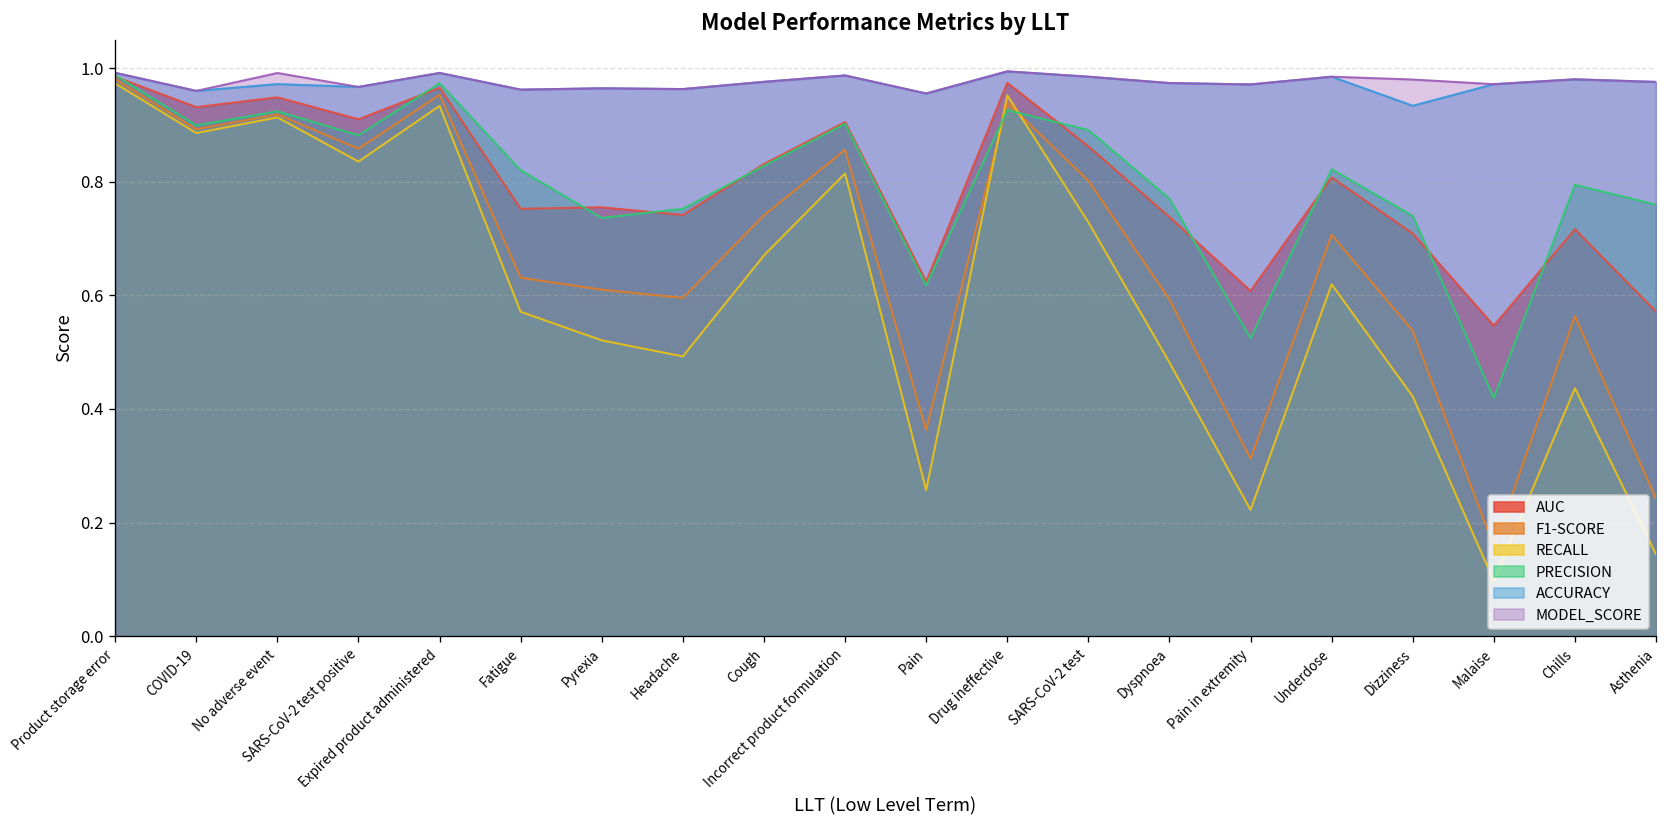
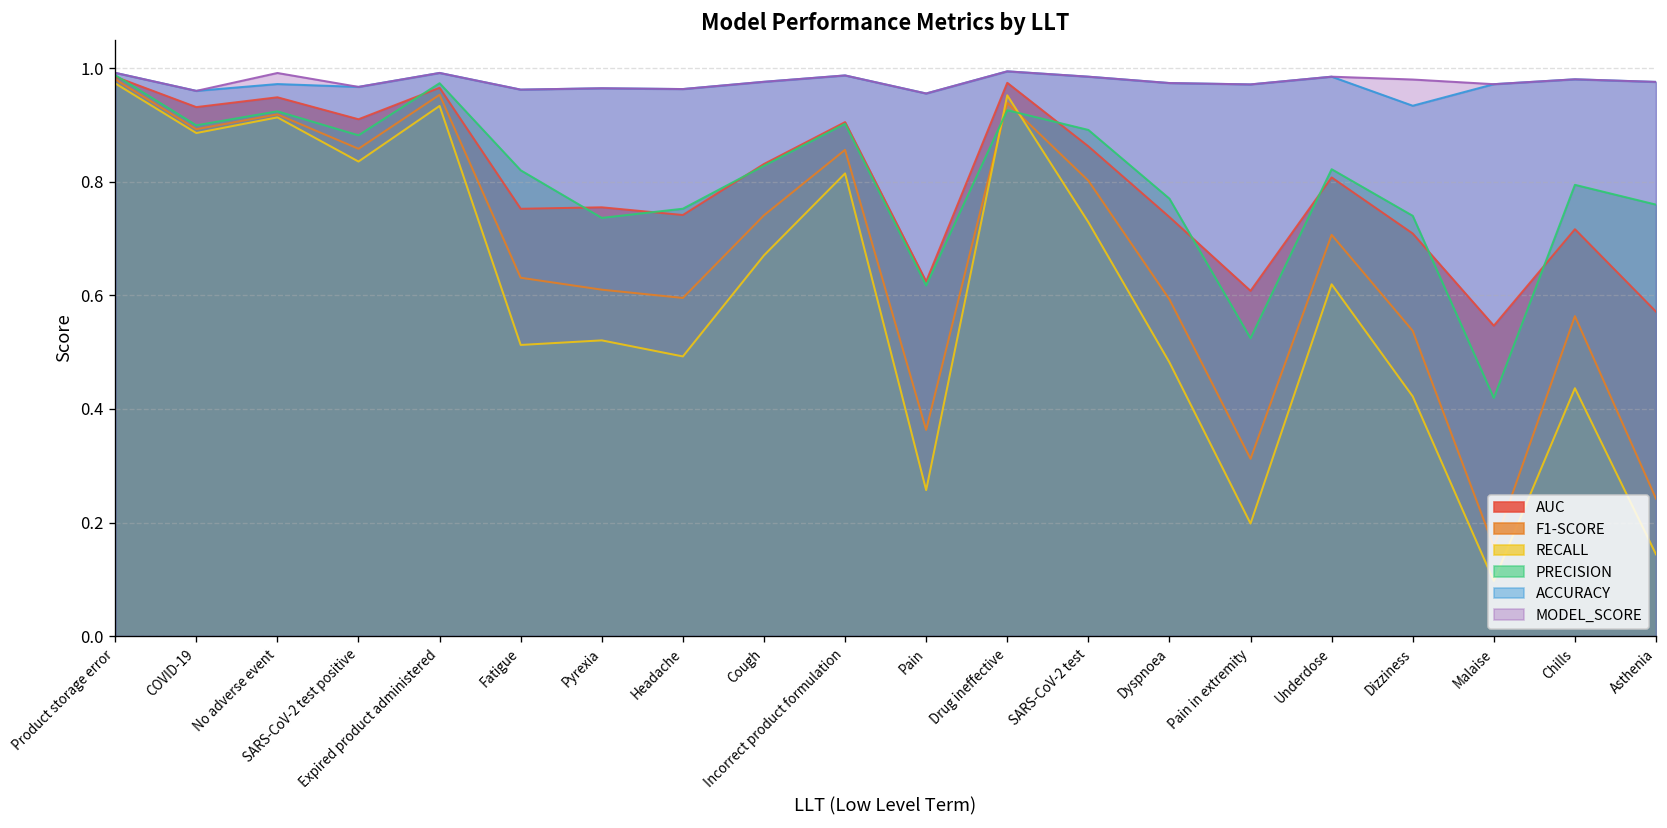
  {
    "RECALL": {
      "Product storage error": 0.97,
      "COVID-19": 0.89,
      "SARS-CoV-2 test positive": 0.84,
      "Expired product administered": 0.93,
-     "Fatigue": 0.57,
+     "Fatigue": 0.51,
      "Pyrexia": 0.52,
      "Headache": 0.49,
      "Cough": 0.67,
      "Incorrect product formulation": 0.82,
      "Pain": 0.26,
      "Drug ineffective": 0.95,
      "SARS-CoV-2 test": 0.73,
      "Dyspnoea": 0.48,
-     "Pain in extremity": 0.22,
+     "Pain in extremity": 0.20,
      "Underdose": 0.62,
      "Dizziness": 0.42,
      "Chills": 0.44,
      "Asthenia": 0.14
    },
    "PRECISION": {
      "COVID-19": 0.90,
      "SARS-CoV-2 test positive": 0.88,
      "Expired product administered": 0.97,
      "Fatigue": 0.82,
      "Pyrexia": 0.74,
      "Headache": 0.75,
      "Pain": 0.62,
      "Drug ineffective": 0.93,
      "SARS-CoV-2 test": 0.89,
      "Dyspnoea": 0.77,
      "Pain in extremity": 0.52,
      "Underdose": 0.82,
      "Dizziness": 0.74,
      "Malaise": 0.42,
      "Chills": 0.79,
      "Asthenia": 0.76
    },
    "ACCURACY": {
      "No adverse event": 0.97,
      "Dizziness": 0.93
    },
    "MODEL_SCORE": {
      "No adverse event": 0.99,
      "Dizziness": 0.98
    }
  }
